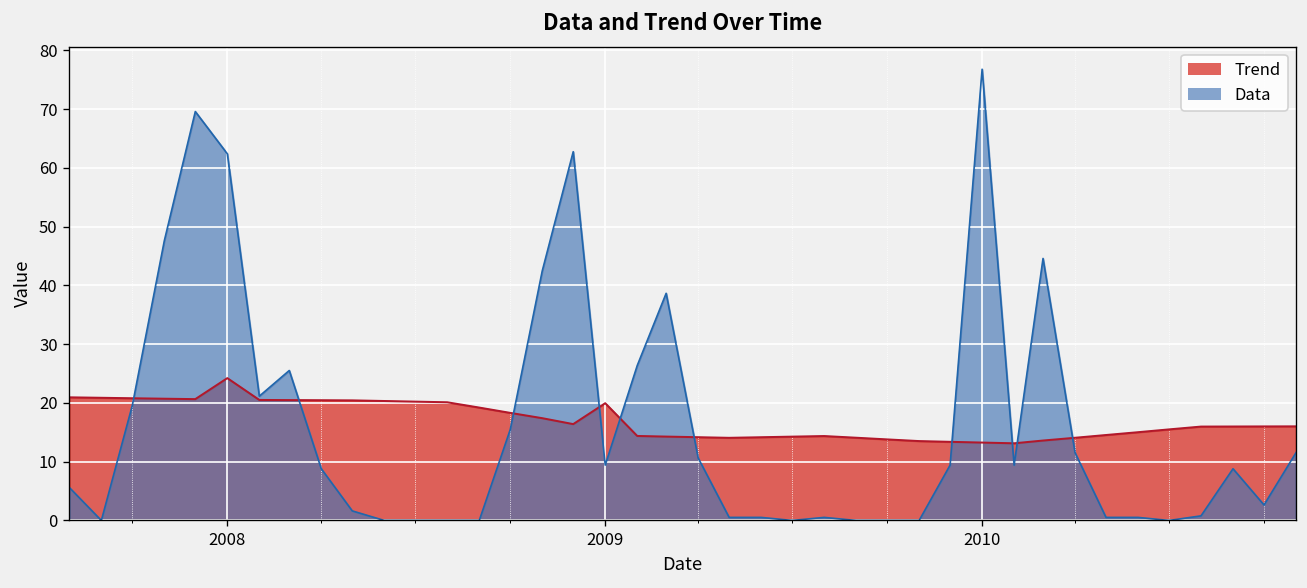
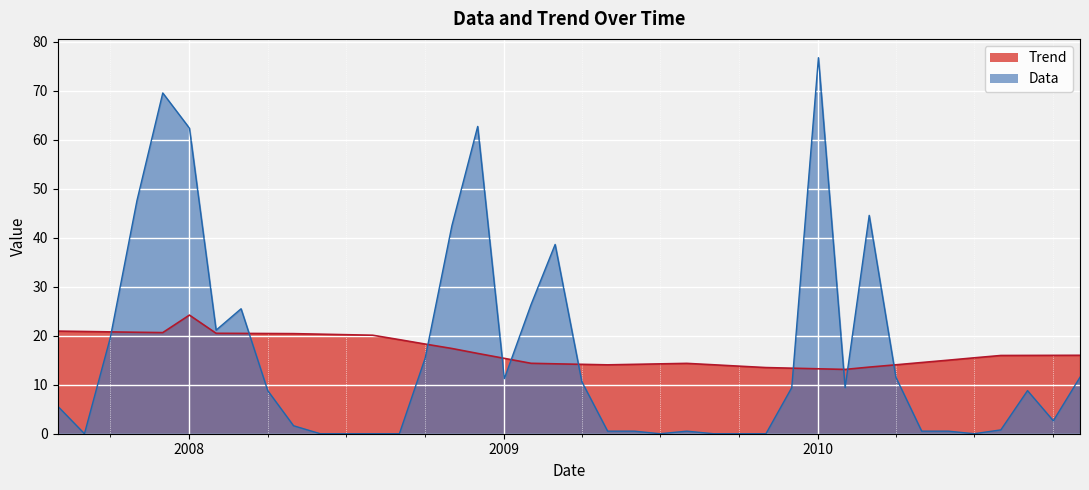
  {
    "Trend": {
      "2008": 24,
-     "2009": 20,
+     "2009": 15,
      "2010": 13
    },
    "Data": {
      "2008": 62,
-     "2009": 9,
+     "2009": 11,
      "2010": 77
    }
  }
